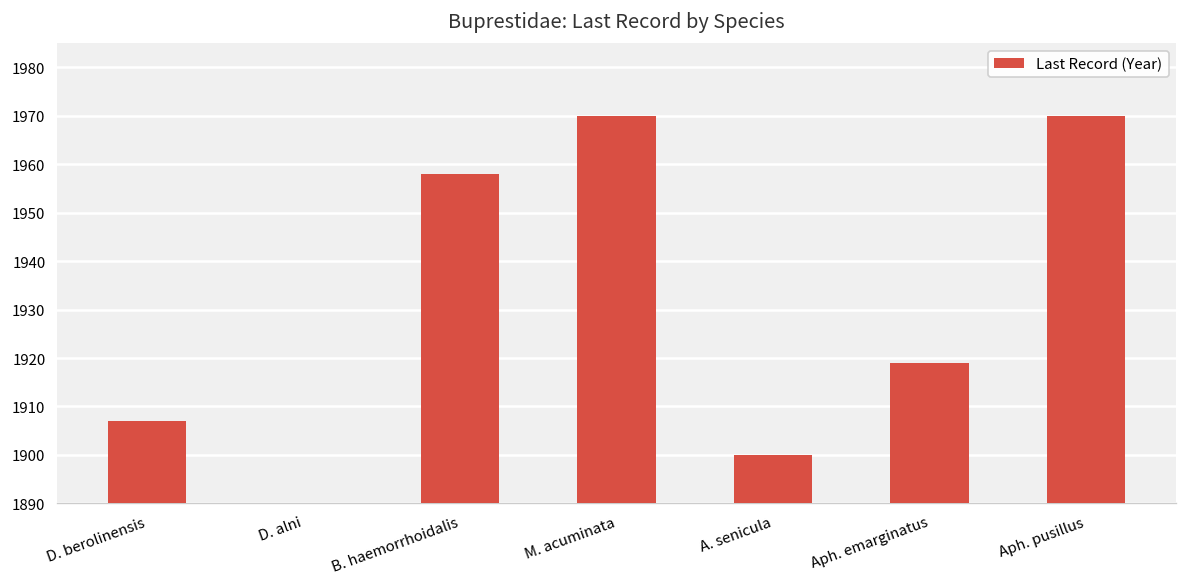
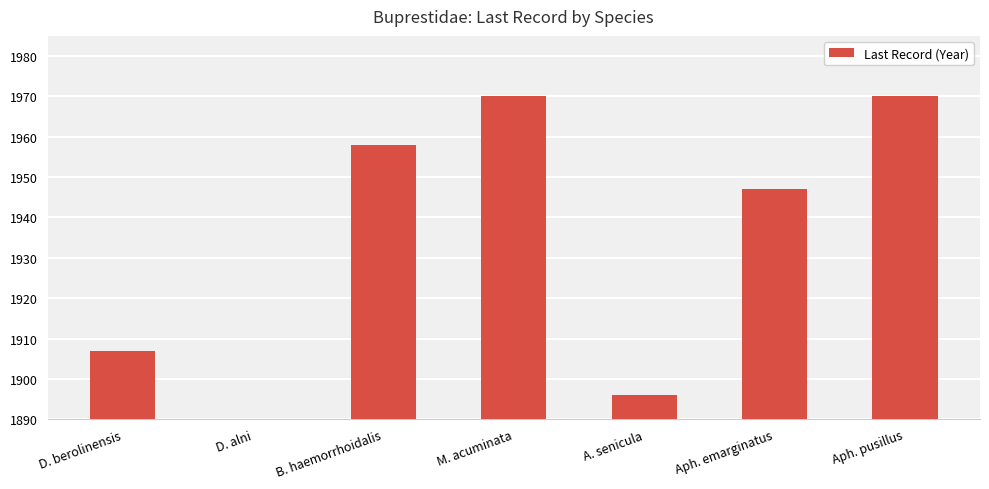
  {
    "D. berolinensis": 1907,
    "B. haemorrhoidalis": 1958,
    "M. acuminata": 1970,
-   "A. senicula": 1900,
-   "Aph. emarginatus": 1919,
+   "A. senicula": 1896,
+   "Aph. emarginatus": 1947,
    "Aph. pusillus": 1970
  }
